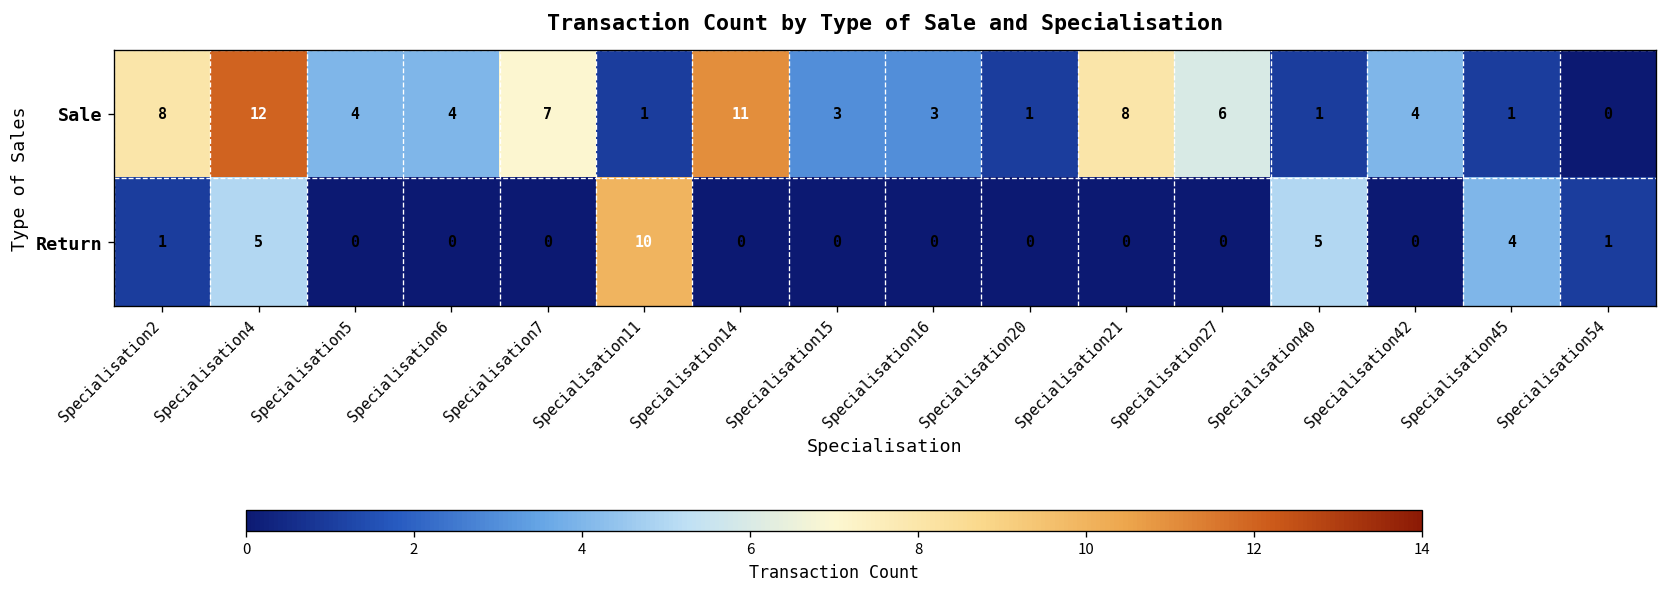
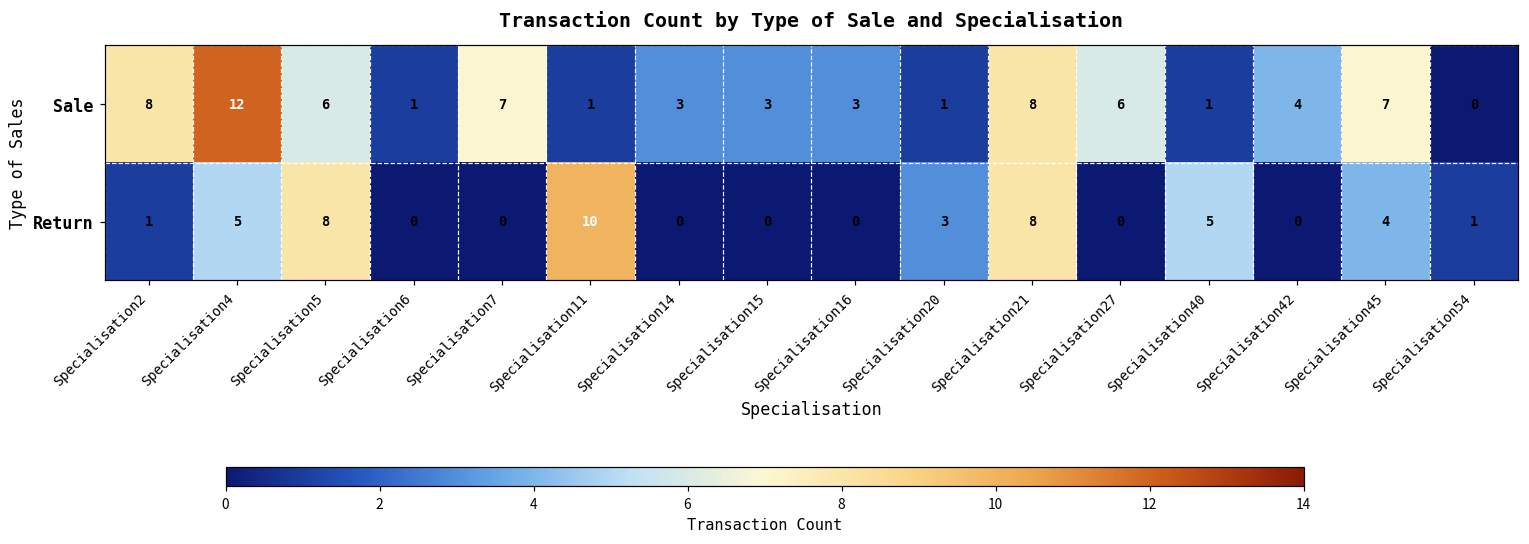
  {
    "Sale": {
      "Specialisation2": 8,
      "Specialisation4": 12,
-     "Specialisation5": 4,
-     "Specialisation6": 4,
+     "Specialisation5": 6,
+     "Specialisation6": 1,
      "Specialisation7": 7,
      "Specialisation11": 1,
-     "Specialisation14": 11,
+     "Specialisation14": 3,
      "Specialisation15": 3,
      "Specialisation16": 3,
      "Specialisation20": 1,
      "Specialisation21": 8,
      "Specialisation27": 6,
      "Specialisation40": 1,
      "Specialisation42": 4,
-     "Specialisation45": 1,
+     "Specialisation45": 7,
      "Specialisation54": 0
    },
    "Return": {
      "Specialisation2": 1,
      "Specialisation4": 5,
-     "Specialisation5": 0,
+     "Specialisation5": 8,
      "Specialisation6": 0,
      "Specialisation7": 0,
      "Specialisation11": 10,
      "Specialisation14": 0,
      "Specialisation15": 0,
      "Specialisation16": 0,
-     "Specialisation20": 0,
-     "Specialisation21": 0,
+     "Specialisation20": 3,
+     "Specialisation21": 8,
      "Specialisation27": 0,
      "Specialisation40": 5,
      "Specialisation42": 0,
      "Specialisation45": 4,
      "Specialisation54": 1
    }
  }
